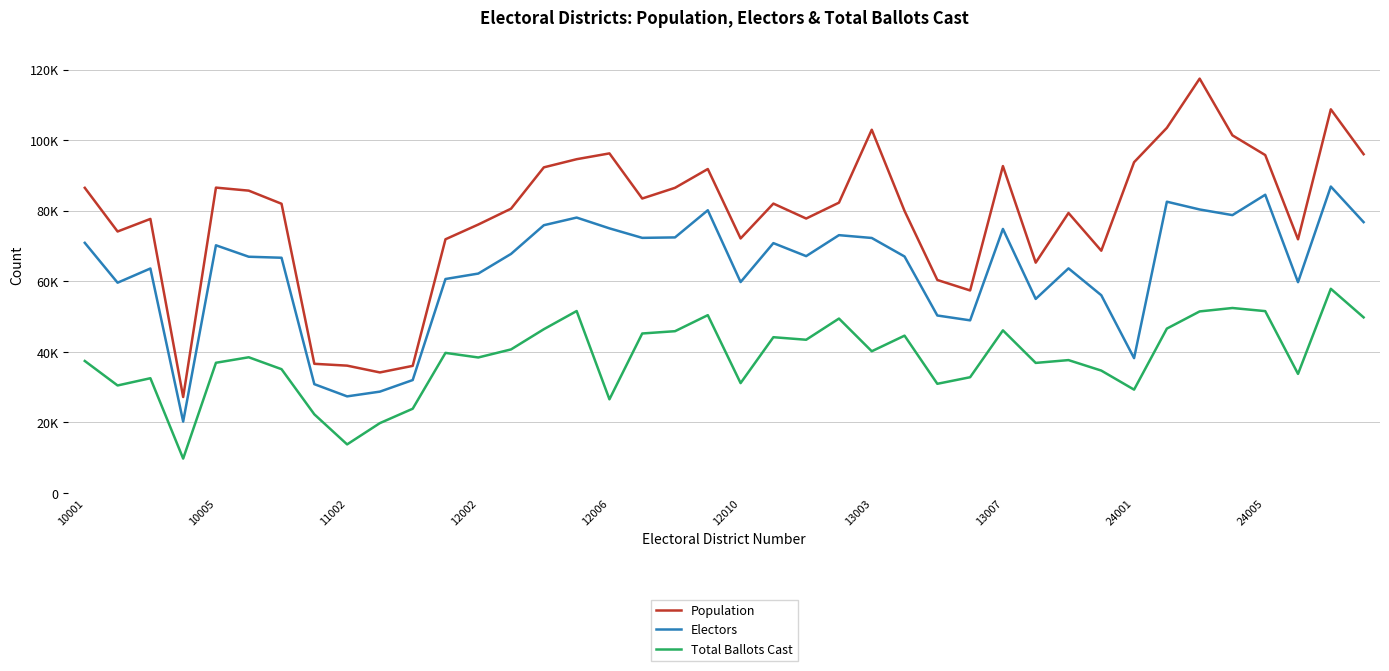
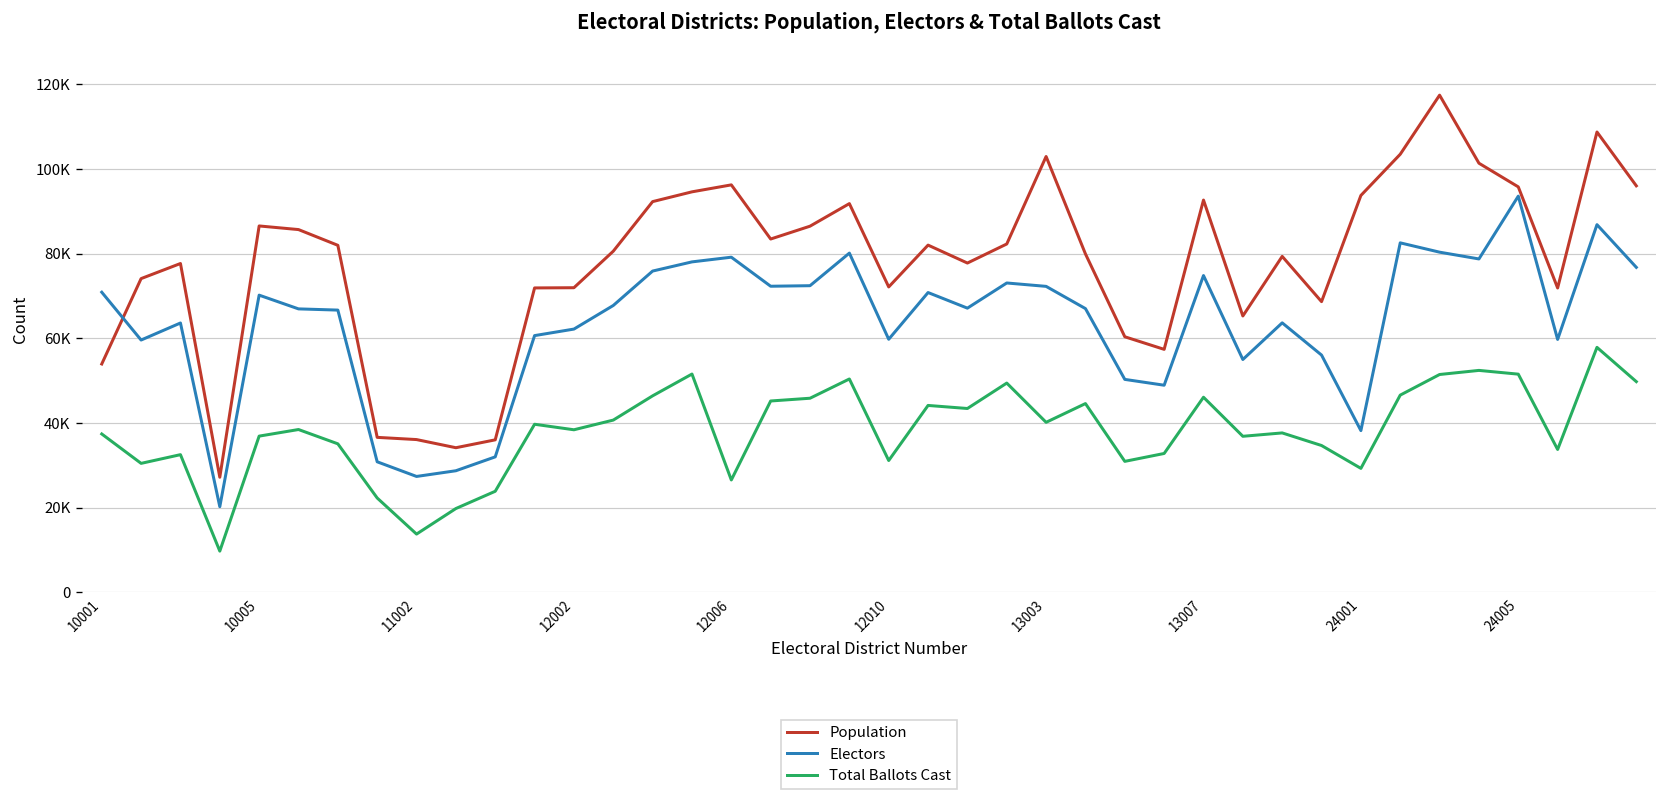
  {
    "Population": {
-     "10001": 86000,
+     "10001": 54000,
      "10005": 87000,
      "11002": 36000,
-     "12002": 76000,
+     "12002": 72000,
      "12006": 96000,
      "12010": 72000,
      "13003": 103000,
      "13007": 93000,
      "24001": 94000,
      "24005": 96000
    },
    "Electors": {
      "10001": 71000,
      "10005": 70000,
      "11002": 27000,
      "12002": 62000,
-     "12006": 75000,
+     "12006": 79000,
      "12010": 60000,
      "13003": 72000,
      "13007": 75000,
      "24001": 38000,
-     "24005": 85000
+     "24005": 94000
    },
    "Total Ballots Cast": {
      "10001": 37000,
      "10005": 37000,
      "11002": 14000,
      "12002": 38000,
      "12006": 27000,
      "12010": 31000,
      "13003": 40000,
      "13007": 46000,
      "24001": 29000,
      "24005": 52000
    }
  }
